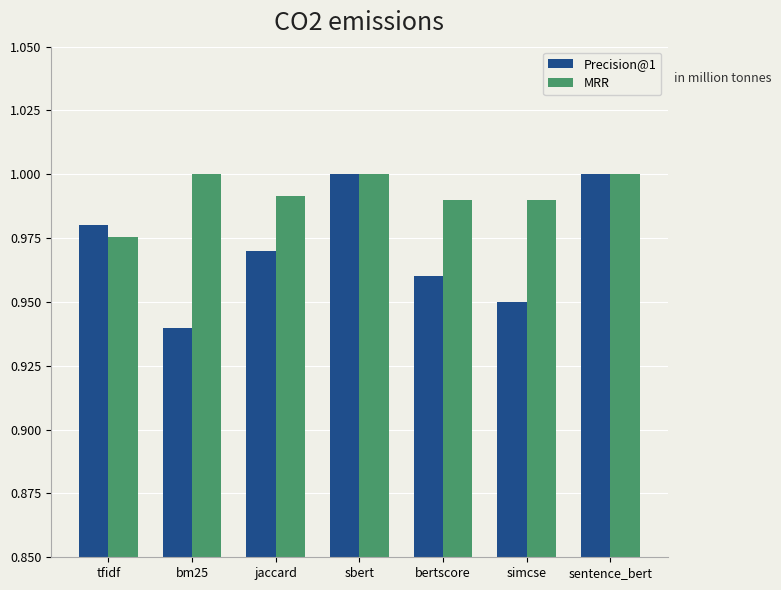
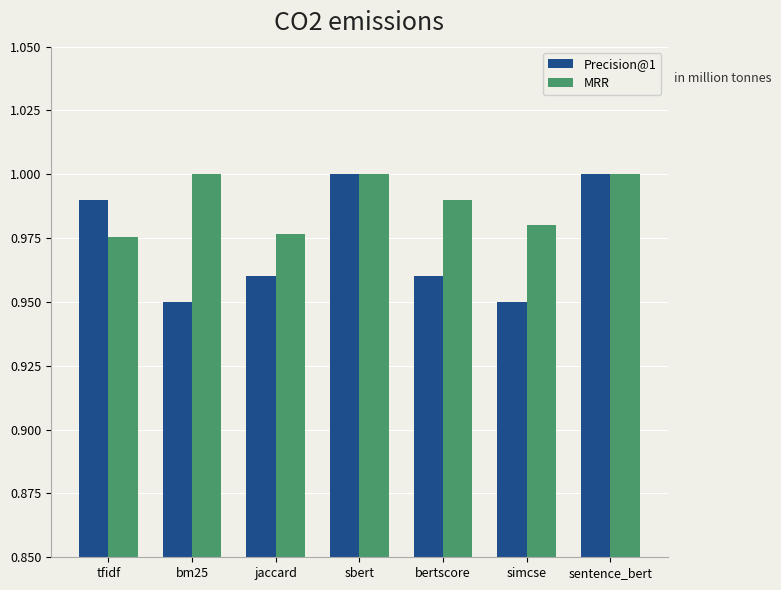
  {
    "Precision@1": {
-     "tfidf": 0.98,
-     "bm25": 0.94,
-     "jaccard": 0.97,
+     "tfidf": 0.99,
+     "bm25": 0.95,
+     "jaccard": 0.96,
      "sbert": 1.00,
      "bertscore": 0.96,
      "simcse": 0.95,
      "sentence_bert": 1.00
    },
    "MRR": {
      "tfidf": 0.975,
      "bm25": 1.000,
-     "jaccard": 0.991,
+     "jaccard": 0.977,
      "sbert": 1.000,
      "bertscore": 0.990,
-     "simcse": 0.99,
+     "simcse": 0.98,
      "sentence_bert": 1.000
    }
  }
